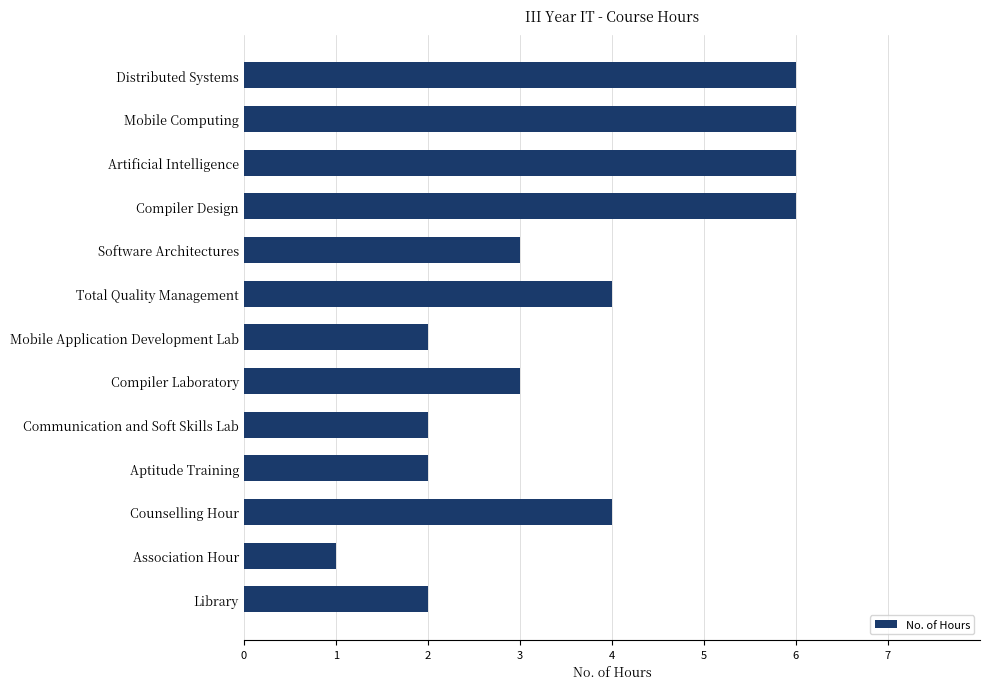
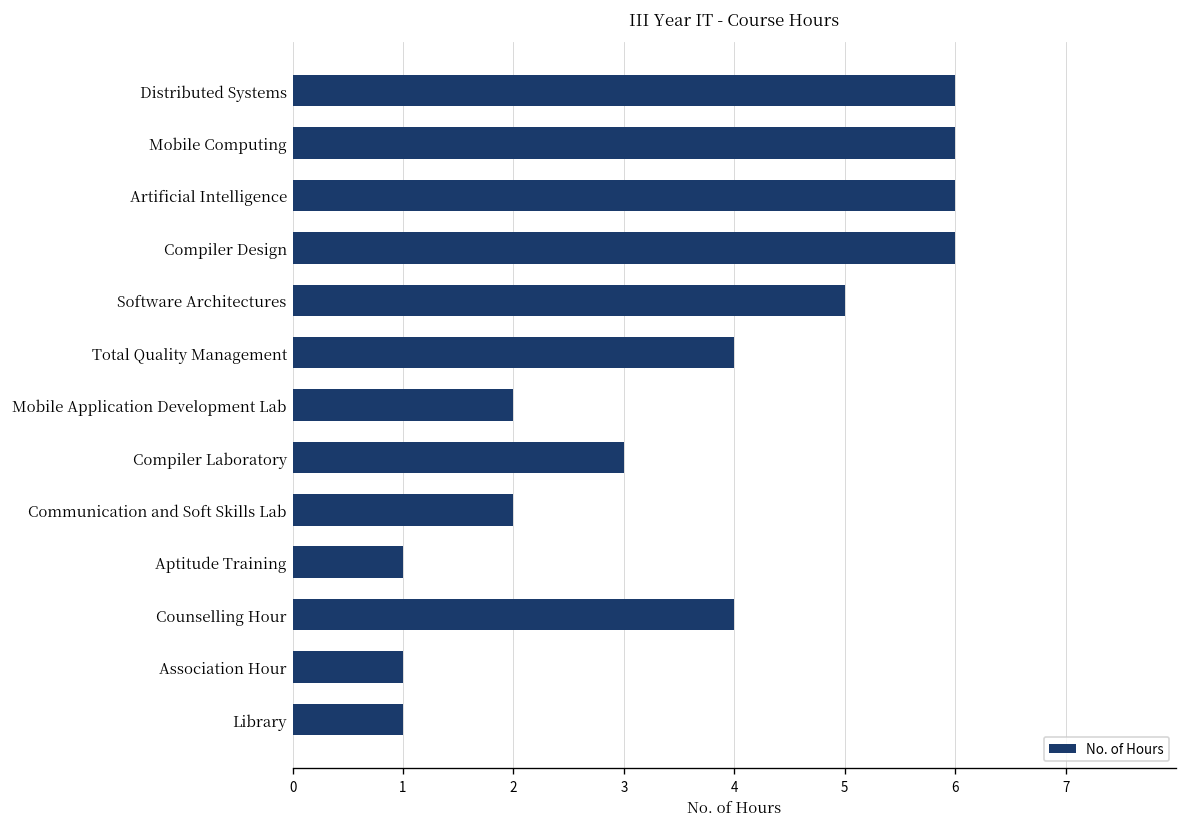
  {
    "Distributed Systems": 6,
    "Mobile Computing": 6,
    "Artificial Intelligence": 6,
    "Compiler Design": 6,
-   "Software Architectures": 3,
+   "Software Architectures": 5,
    "Total Quality Management": 4,
    "Mobile Application Development Lab": 2,
    "Compiler Laboratory": 3,
    "Communication and Soft Skills Lab": 2,
-   "Aptitude Training": 2,
+   "Aptitude Training": 1,
    "Counselling Hour": 4,
    "Association Hour": 1,
-   "Library": 2
+   "Library": 1
  }
